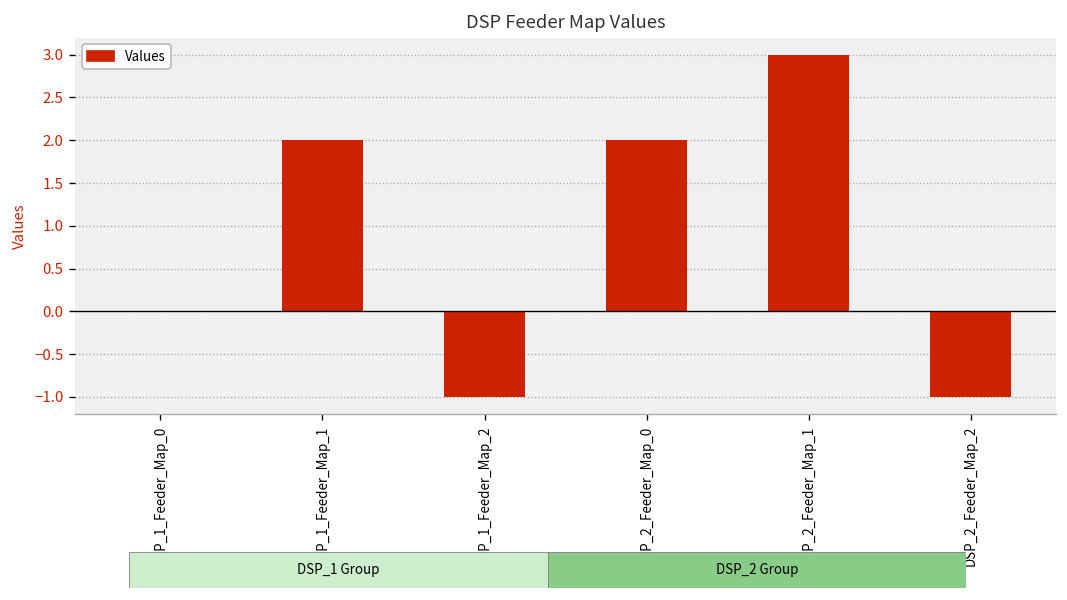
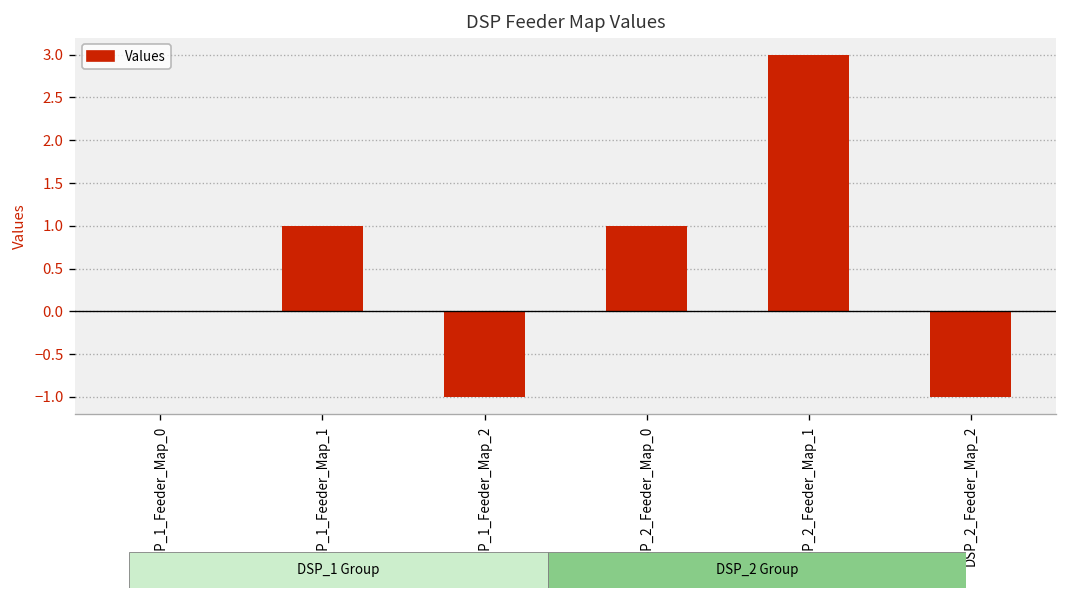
  {
    "DSP_1_Feeder_Map_0": 0,
-   "DSP_1_Feeder_Map_1": 2,
+   "DSP_1_Feeder_Map_1": 1,
    "DSP_1_Feeder_Map_2": -1,
-   "DSP_2_Feeder_Map_0": 2,
+   "DSP_2_Feeder_Map_0": 1,
    "DSP_2_Feeder_Map_1": 3,
    "DSP_2_Feeder_Map_2": -1
  }
